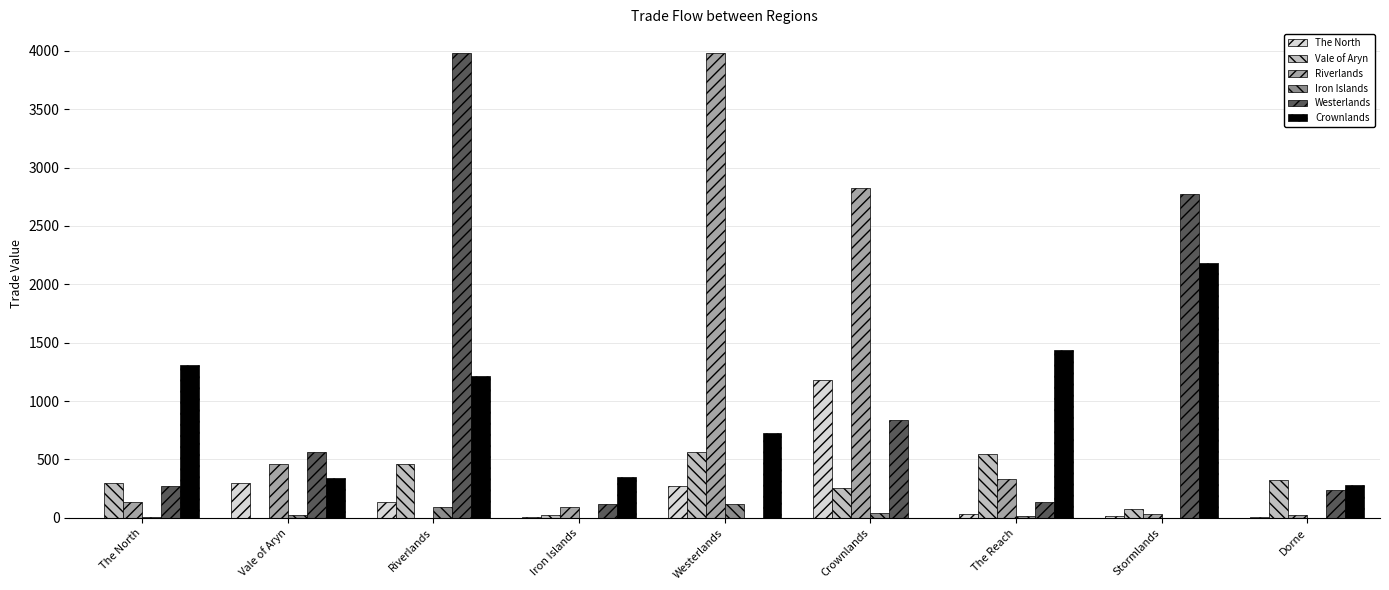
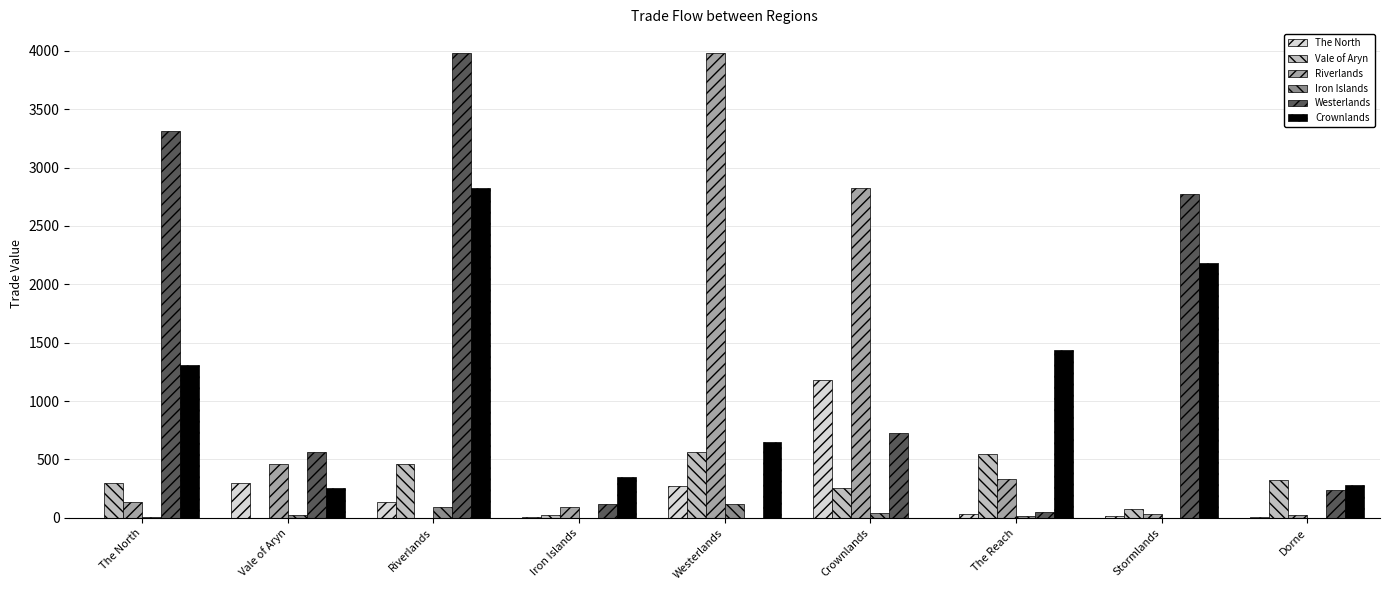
  {
    "Westerlands": {
-     "The North": 270,
+     "The North": 3310,
      "Vale of Aryn": 560,
      "Riverlands": 3990,
      "Iron Islands": 120,
      "Westerlands": 0,
-     "Crownlands": 840,
-     "The Reach": 140,
+     "Crownlands": 730,
+     "The Reach": 50,
      "Stormlands": 2780,
      "Dorne": 240
    },
    "Crownlands": {
      "The North": 1310,
-     "Vale of Aryn": 340,
-     "Riverlands": 1210,
+     "Vale of Aryn": 260,
+     "Riverlands": 2830,
      "Iron Islands": 350,
-     "Westerlands": 730,
+     "Westerlands": 650,
      "Crownlands": 0,
      "The Reach": 1430,
      "Stormlands": 2180,
      "Dorne": 280
    }
  }
